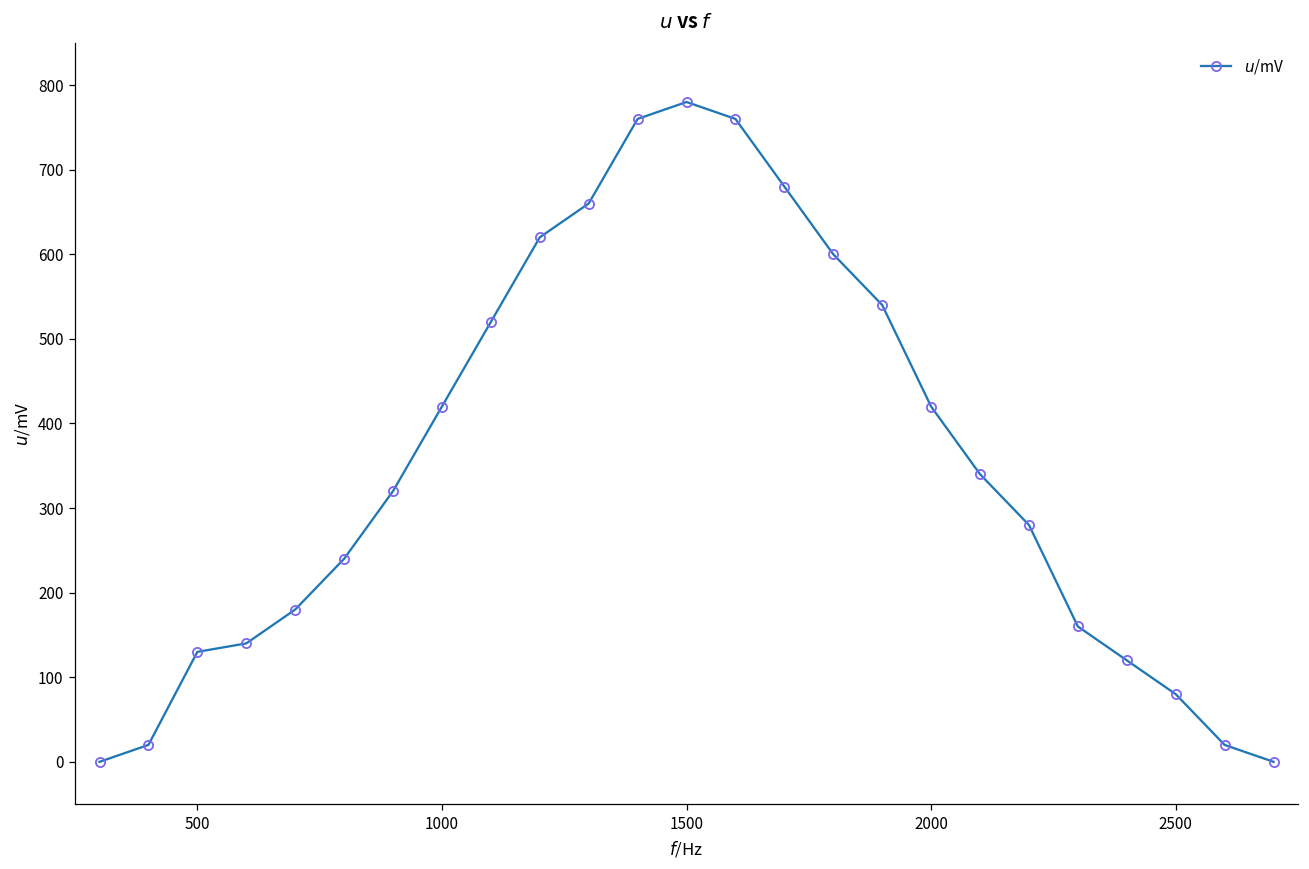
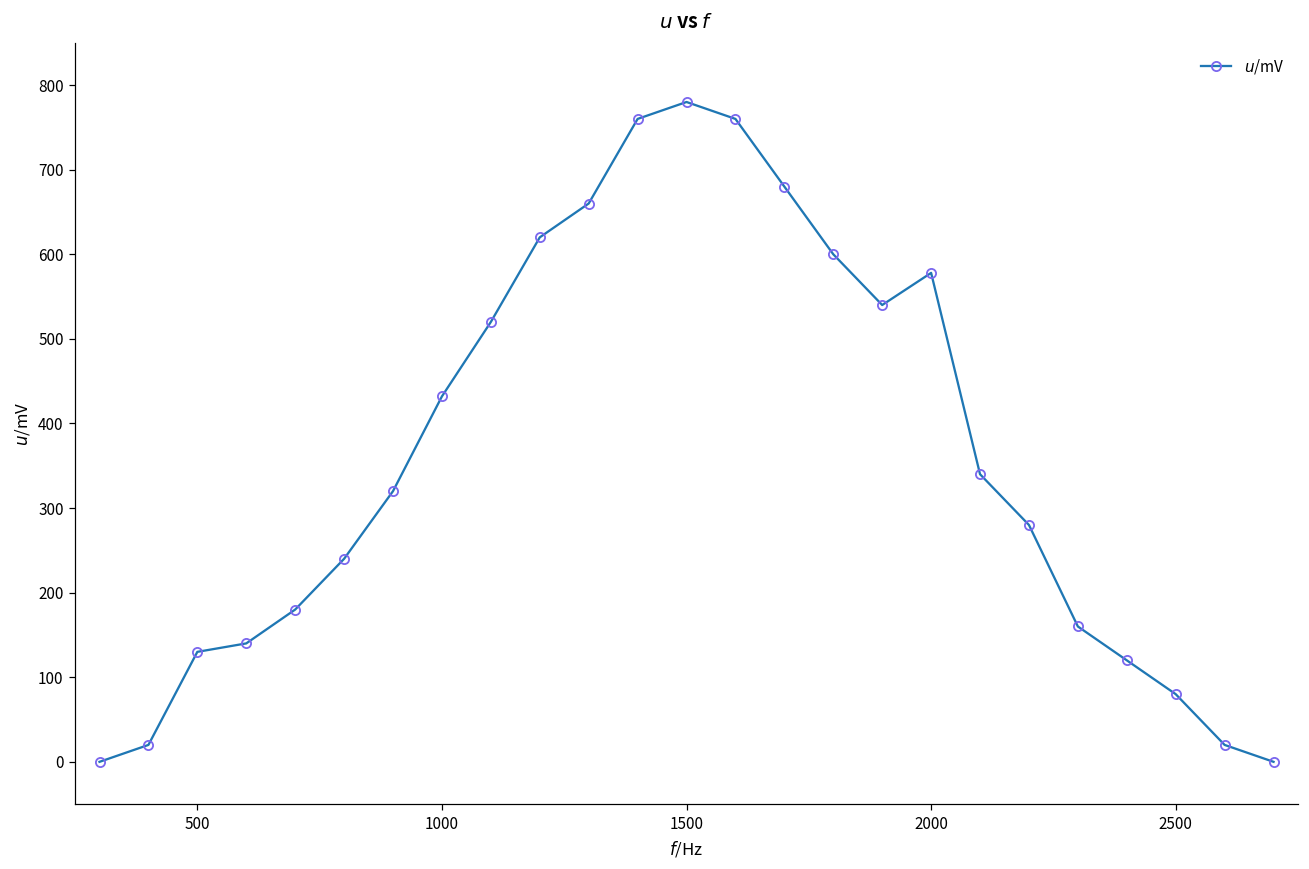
  {
    "500": 130,
-   "1000": 420,
+   "1000": 430,
    "1500": 780,
-   "2000": 420,
+   "2000": 580,
    "2500": 80
  }
